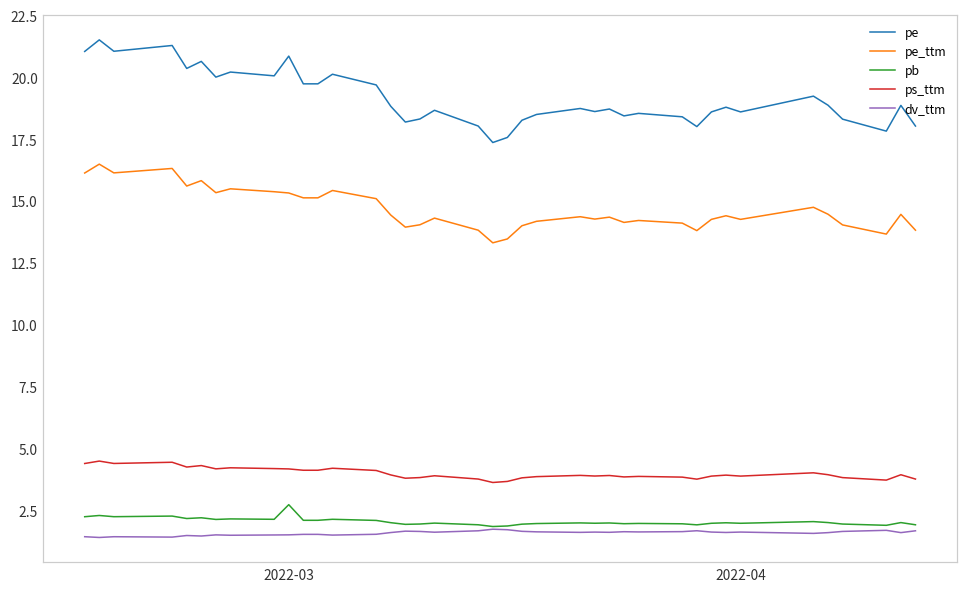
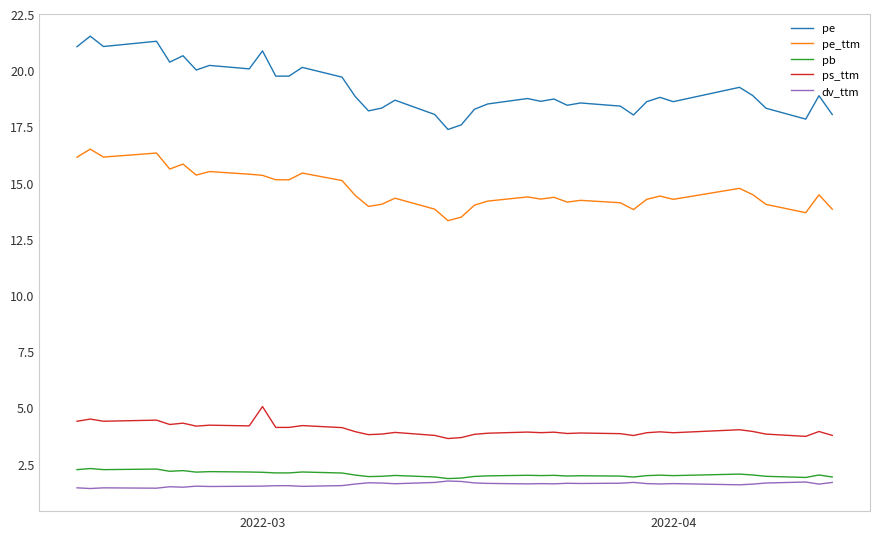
  {
    "pe": {
      "2022-03": 20.9,
      "2022-04": 18.6
    },
    "pe_ttm": {
      "2022-03": 15.3,
      "2022-04": 14.3
    },
    "pb": {
-     "2022-03": 2.7,
+     "2022-03": 2.1,
      "2022-04": 2.0
    },
    "ps_ttm": {
-     "2022-03": 4.2,
+     "2022-03": 5.0,
      "2022-04": 3.9
    },
    "dv_ttm": {
      "2022-03": 1.5,
      "2022-04": 1.6
    }
  }
